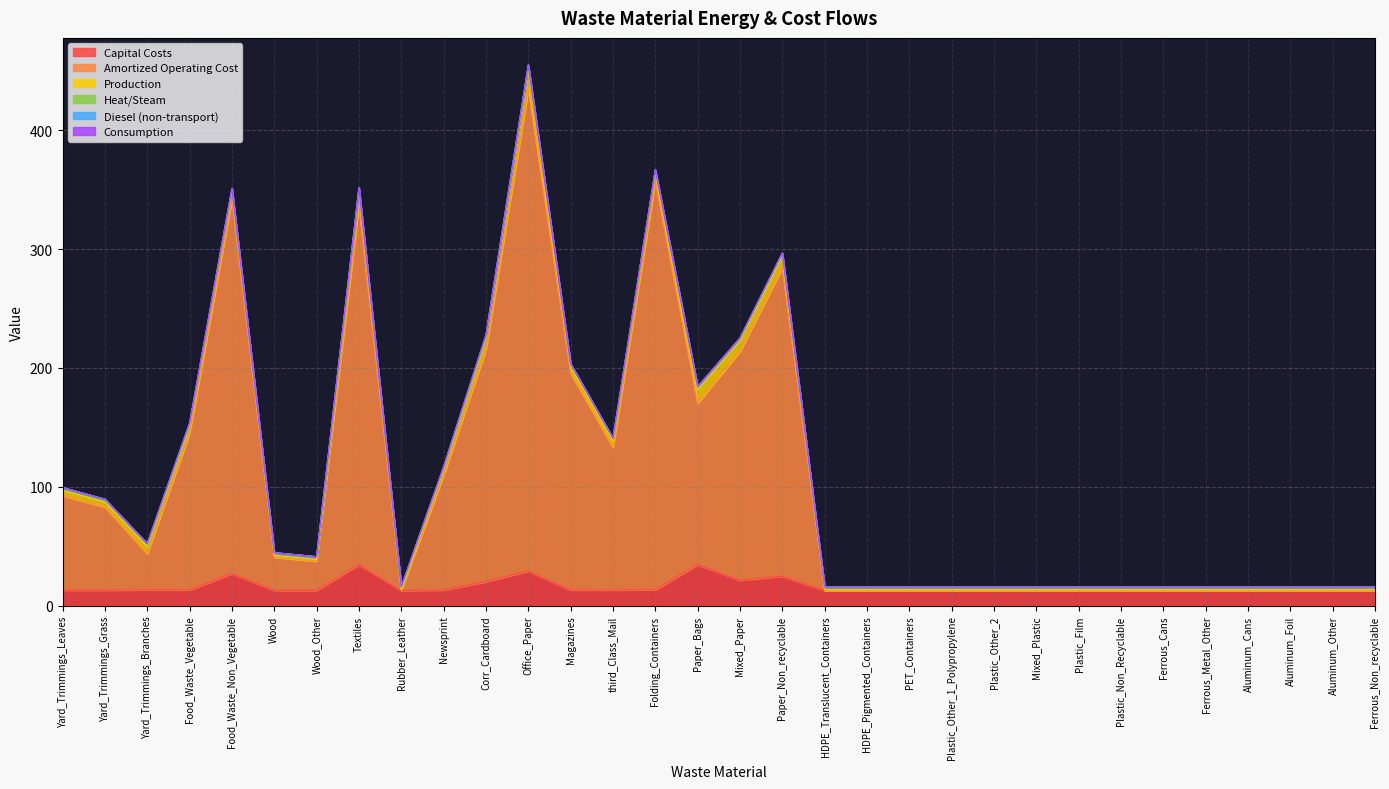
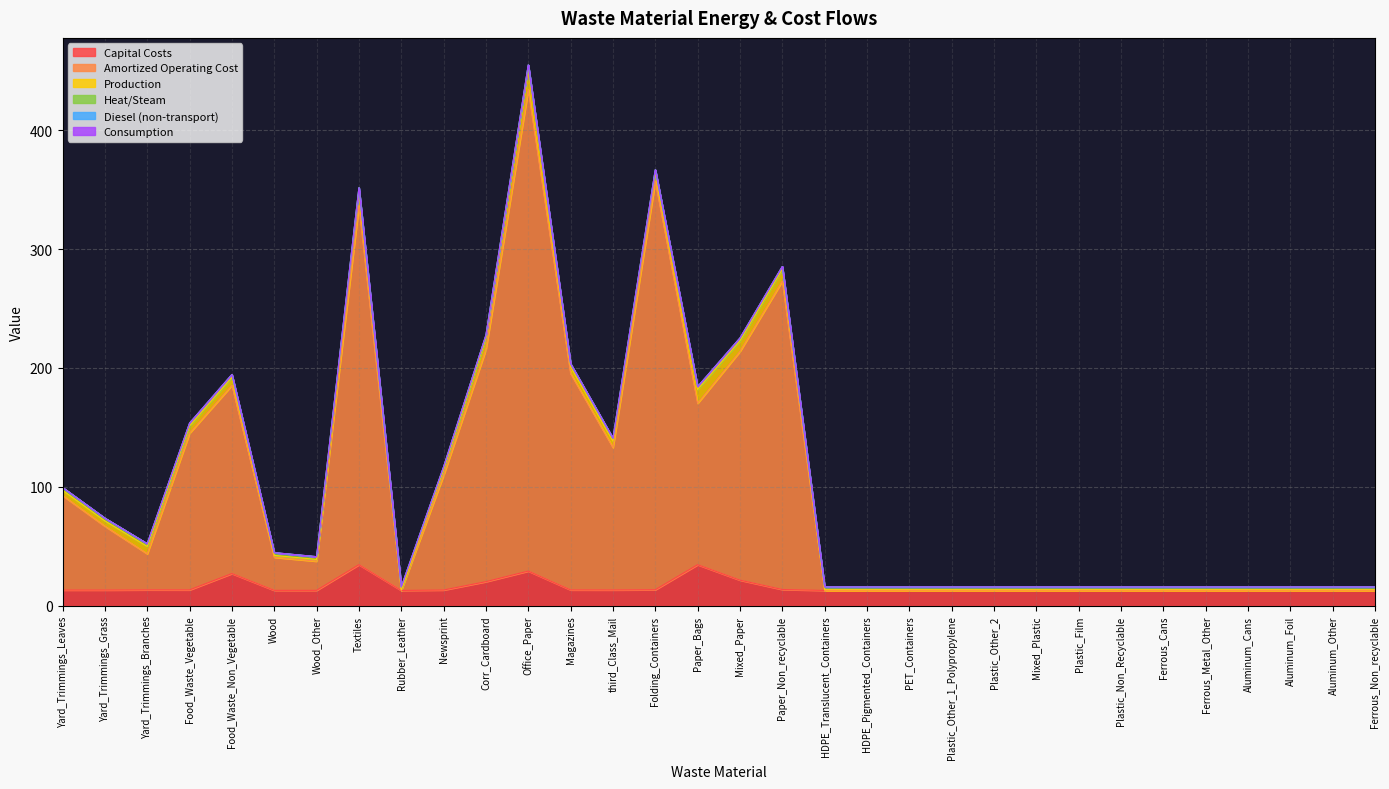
  {
    "Capital Costs": {
      "Yard_Trimmings_Leaves": 13,
      "Yard_Trimmings_Grass": 13,
      "Yard_Trimmings_Branches": 13,
      "Food_Waste_Vegetable": 13,
      "Food_Waste_Non_Vegetable": 27,
      "Wood": 13,
      "Wood_Other": 13,
      "Textiles": 35,
      "Newsprint": 13,
      "Corr_Cardboard": 20,
      "Office_Paper": 29,
      "Magazines": 13,
      "third_Class_Mail": 13,
      "Folding_Containers": 14,
      "Paper_Bags": 35,
      "Mixed_Paper": 22,
-     "Paper_Non_recyclable": 25
+     "Paper_Non_recyclable": 14
    },
    "Amortized Operating Cost": {
      "Yard_Trimmings_Leaves": 80,
-     "Yard_Trimmings_Grass": 70,
+     "Yard_Trimmings_Grass": 54,
      "Yard_Trimmings_Branches": 30,
      "Food_Waste_Vegetable": 132,
-     "Food_Waste_Non_Vegetable": 315,
+     "Food_Waste_Non_Vegetable": 158,
      "Textiles": 302,
      "Newsprint": 97,
      "Corr_Cardboard": 195,
      "Office_Paper": 405,
      "Magazines": 182,
      "third_Class_Mail": 120,
      "Folding_Containers": 343,
      "Paper_Bags": 136,
      "Mixed_Paper": 192,
      "Paper_Non_recyclable": 259
    },
    "Production": {
      "Yard_Trimmings_Leaves": 4,
      "Yard_Trimmings_Grass": 4,
      "Yard_Trimmings_Branches": 6,
      "Food_Waste_Vegetable": 6,
      "Food_Waste_Non_Vegetable": 7,
      "Textiles": 13,
      "Newsprint": 5,
      "Corr_Cardboard": 10,
      "Office_Paper": 19,
      "Magazines": 6,
      "third_Class_Mail": 5,
      "Folding_Containers": 7,
      "Paper_Bags": 12,
      "Mixed_Paper": 9,
      "Paper_Non_recyclable": 10
    }
  }
